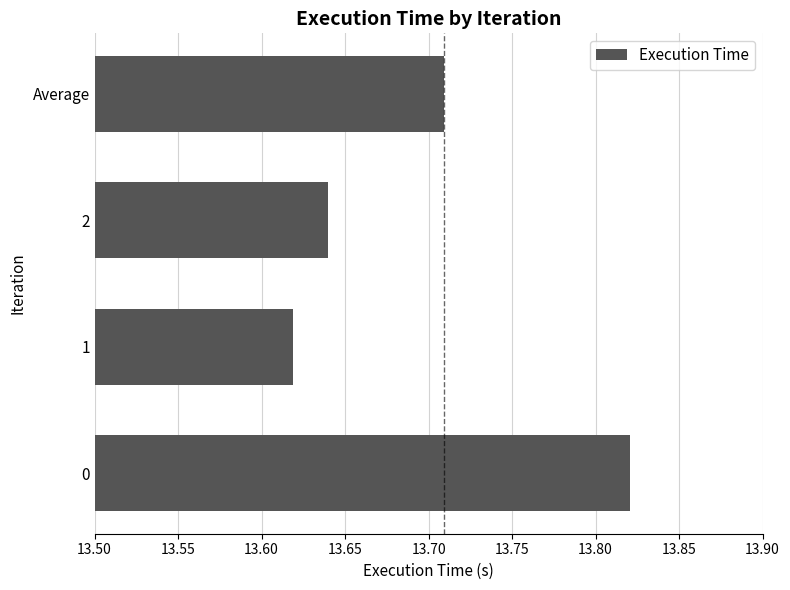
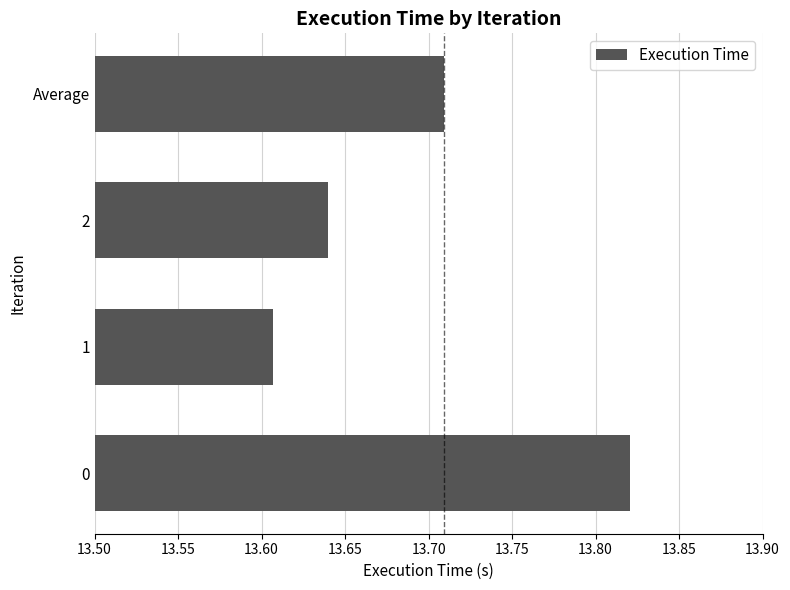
  {
    "Average": 13.709,
    "2": 13.640,
-   "1": 13.619,
+   "1": 13.607,
    "0": 13.821
  }
